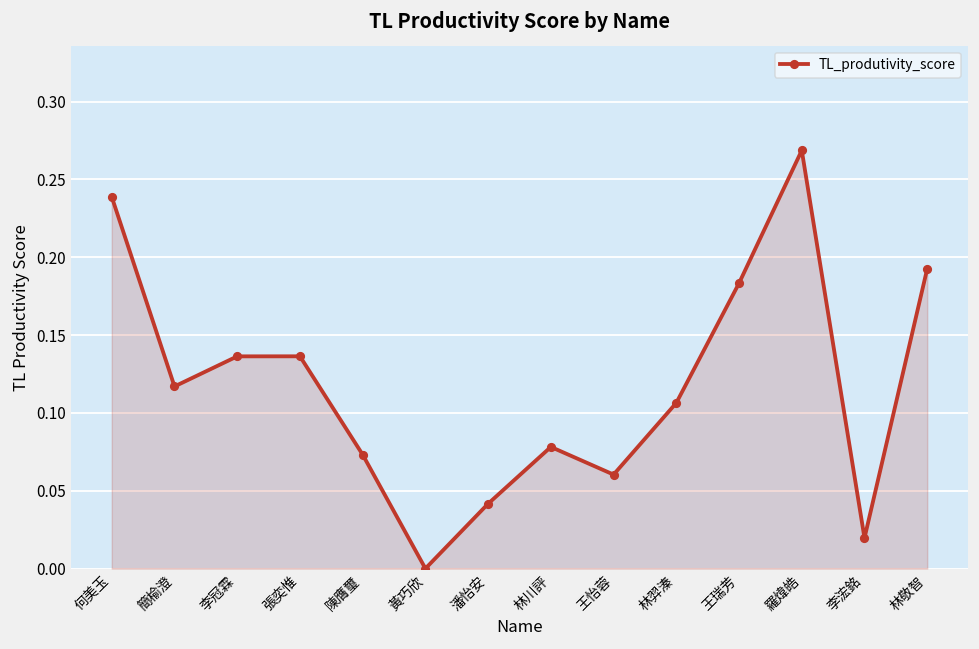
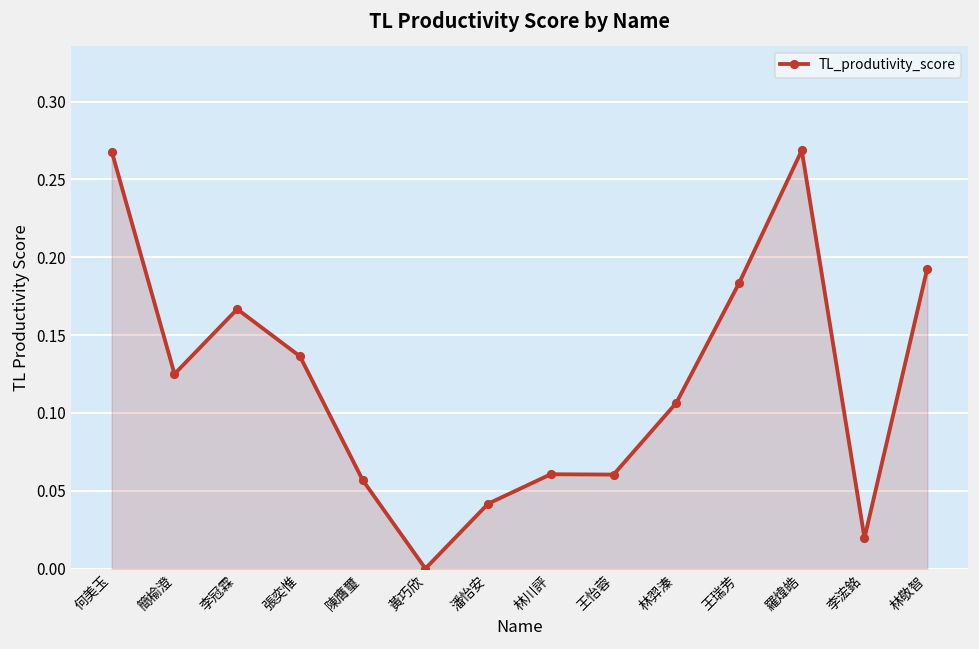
  {
-   "何美玉": 0.239,
-   "簡榆澄": 0.117,
-   "李冠霖": 0.136,
+   "何美玉": 0.268,
+   "簡榆澄": 0.125,
+   "李冠霖": 0.167,
    "張奕惟": 0.136,
-   "陳膺璽": 0.073,
+   "陳膺璽": 0.057,
    "黃巧欣": 0.000,
    "潘怡安": 0.042,
-   "林川評": 0.078,
+   "林川評": 0.061,
    "王怡蓉": 0.060,
    "林羿溱": 0.106,
    "王瑞芳": 0.183,
    "羅煒皓": 0.269,
    "李浤銘": 0.020,
    "林敬智": 0.193
  }
